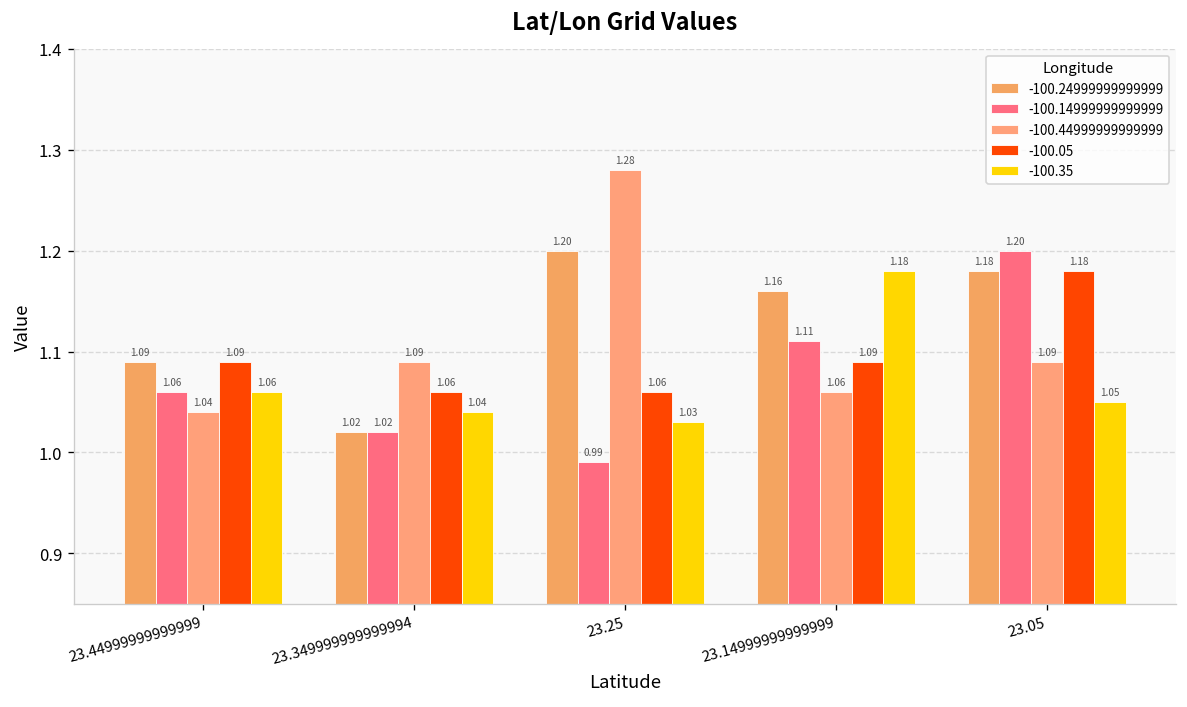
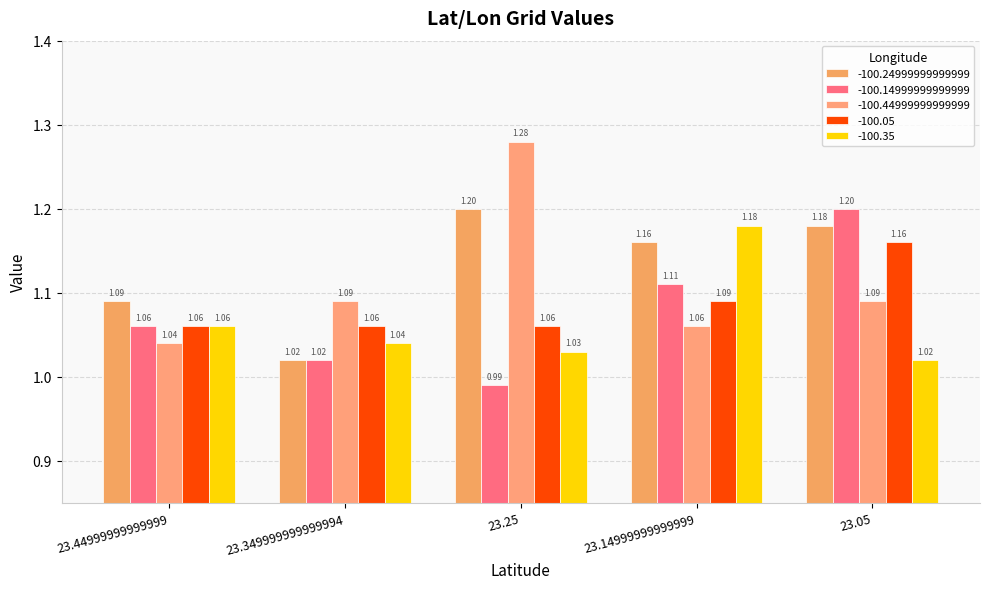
  {
    "-100.05": {
-     "23.44999999999999": 1.09,
+     "23.44999999999999": 1.06,
      "23.349999999999994": 1.06,
      "23.25": 1.06,
      "23.14999999999999": 1.09,
-     "23.05": 1.18
+     "23.05": 1.16
    },
    "-100.35": {
      "23.44999999999999": 1.06,
      "23.349999999999994": 1.04,
      "23.25": 1.03,
      "23.14999999999999": 1.18,
-     "23.05": 1.05
+     "23.05": 1.02
    }
  }
